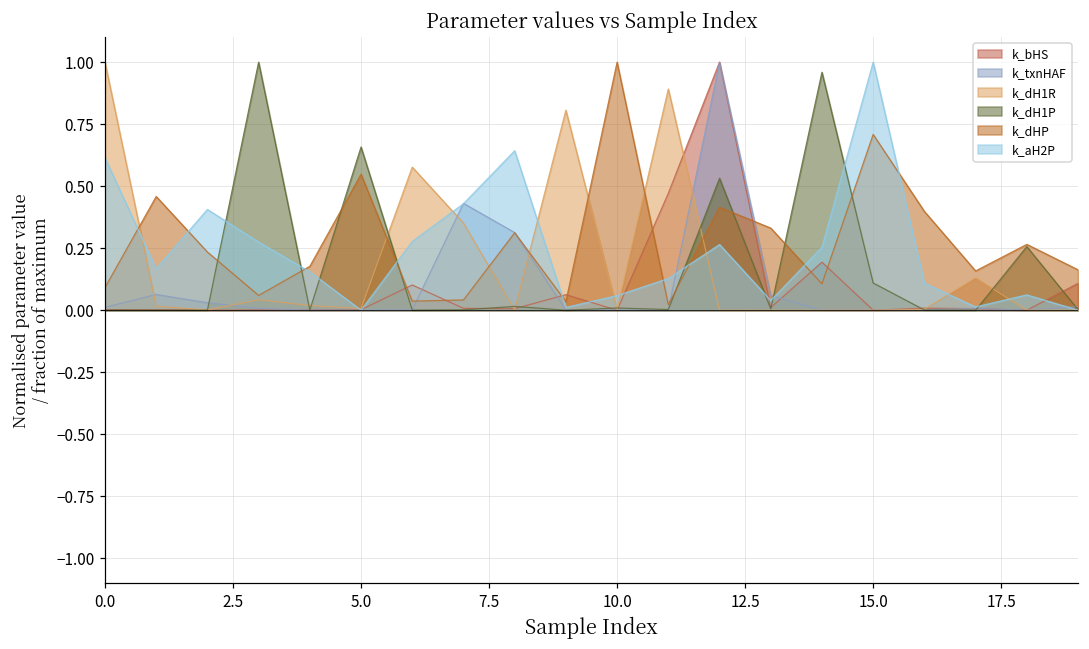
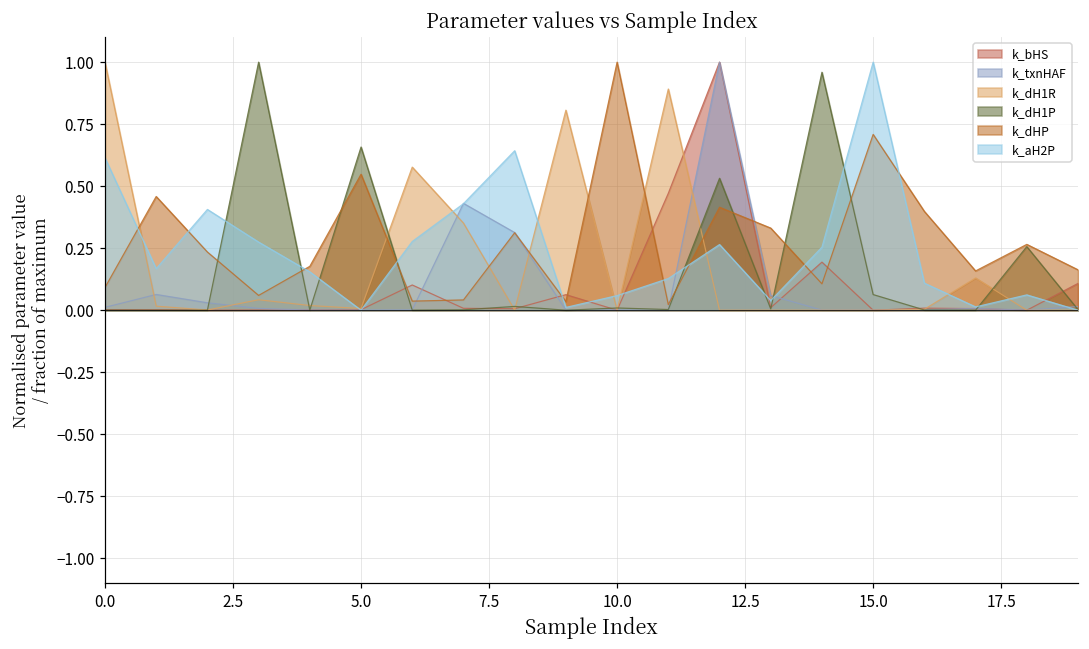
  {
    "k_dH1P": {
      "5.0": 0.66,
-     "15.0": 0.11
+     "15.0": 0.06
    }
  }
